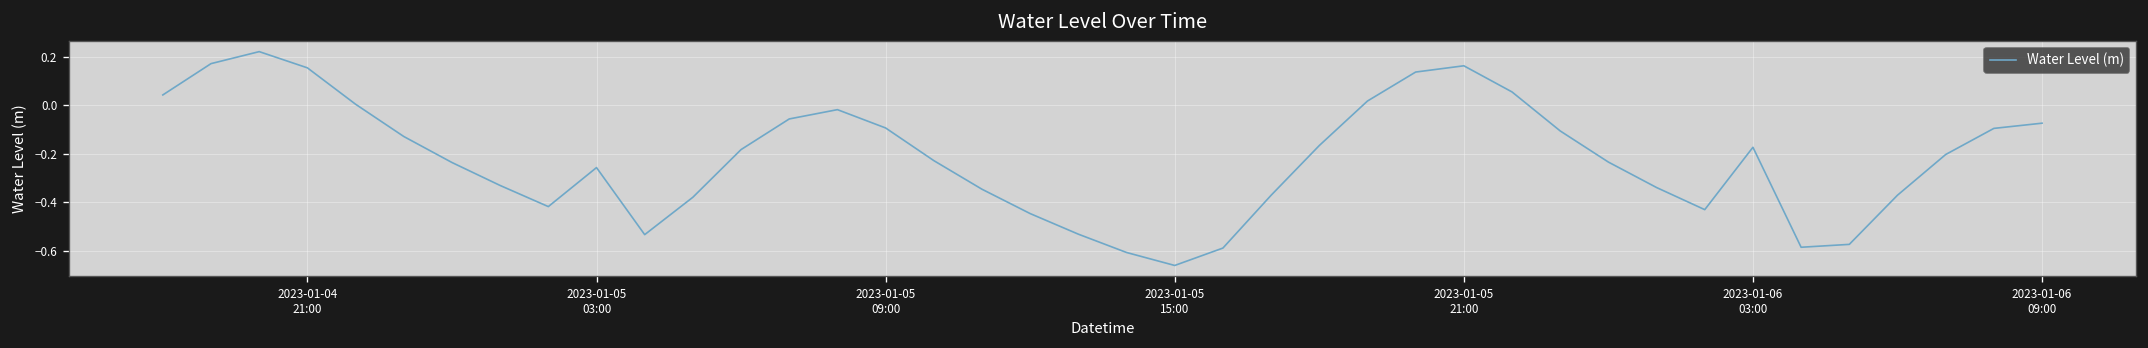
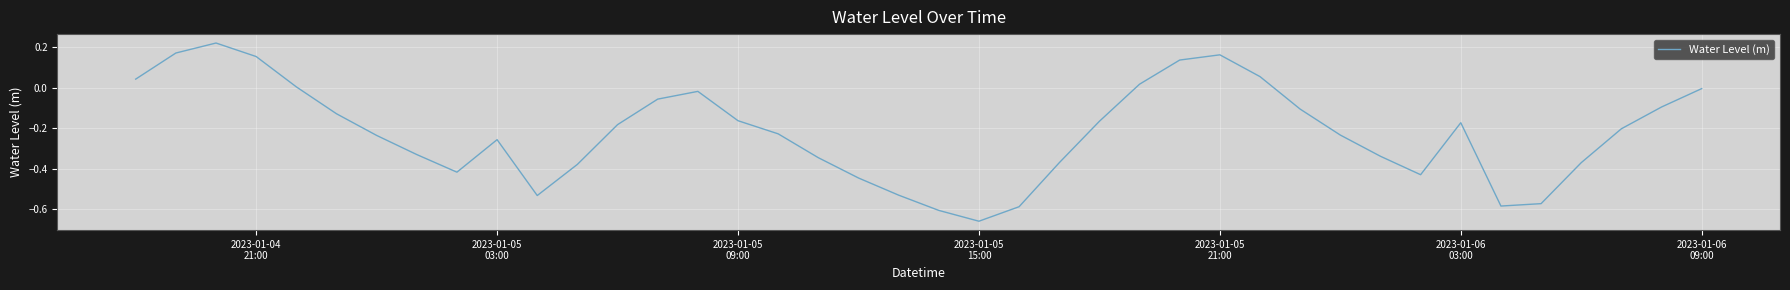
  {
    "2023-01-04 21:00": 0.15,
    "2023-01-05 03:00": -0.26,
-   "2023-01-05 09:00": -0.09,
+   "2023-01-05 09:00": -0.16,
    "2023-01-05 15:00": -0.66,
    "2023-01-05 21:00": 0.16,
    "2023-01-06 03:00": -0.17,
-   "2023-01-06 09:00": -0.07
+   "2023-01-06 09:00": 0.00
  }
